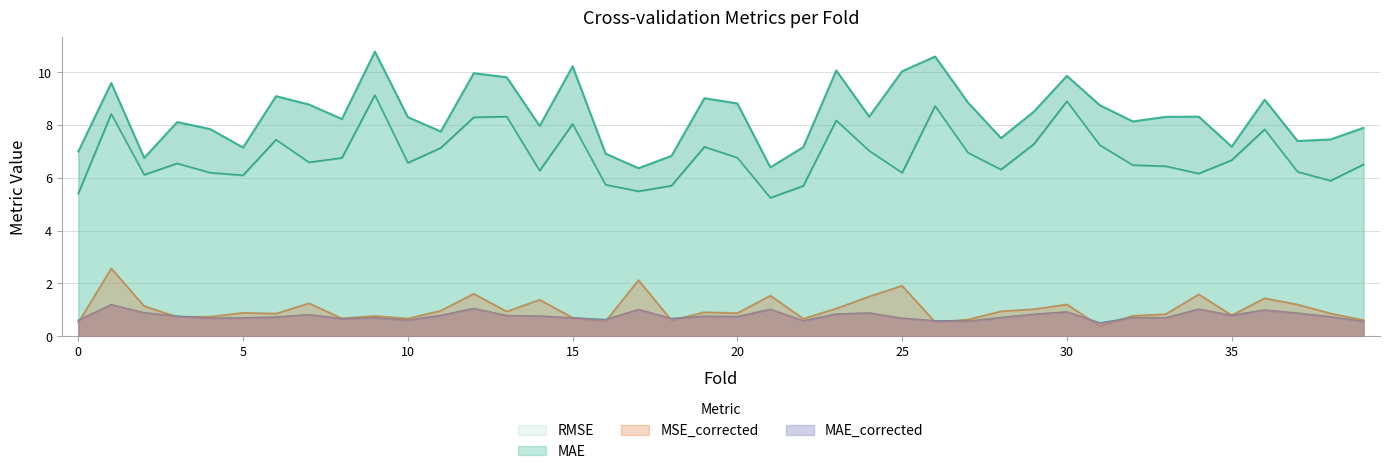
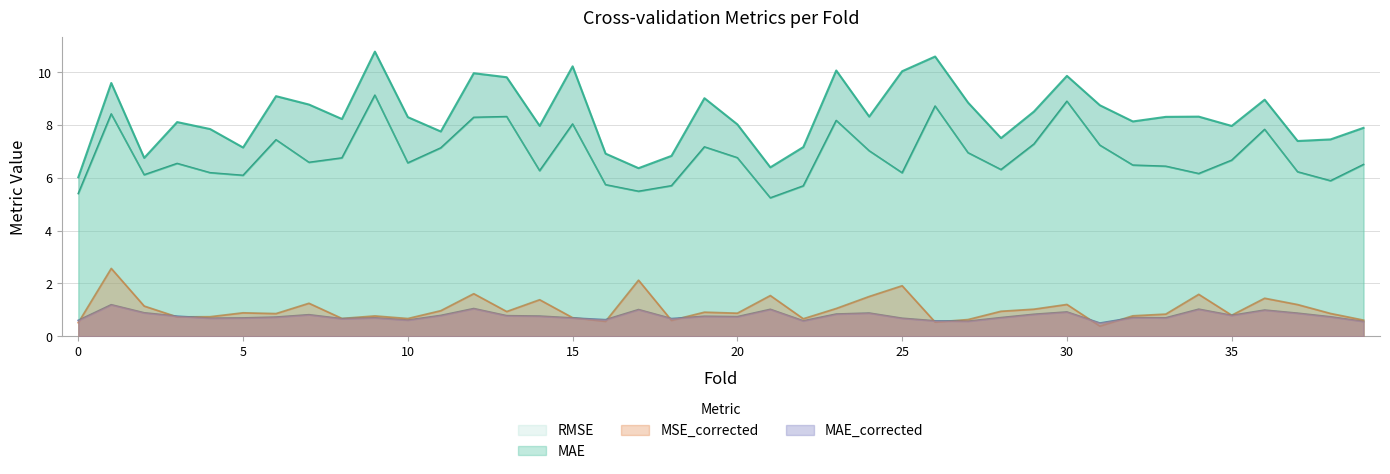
  {
    "RMSE": {
-     "0": 7.0,
+     "0": 6.0,
      "5": 7.1,
      "10": 8.3,
      "15": 10.2,
-     "20": 8.8,
+     "20": 8.0,
      "25": 10.0,
      "30": 9.9,
-     "35": 7.2
+     "35": 8.0
    },
    "MSE_corrected": {
      "5": 0.9,
      "20": 0.9,
      "25": 1.9,
      "30": 1.2
    }
  }
